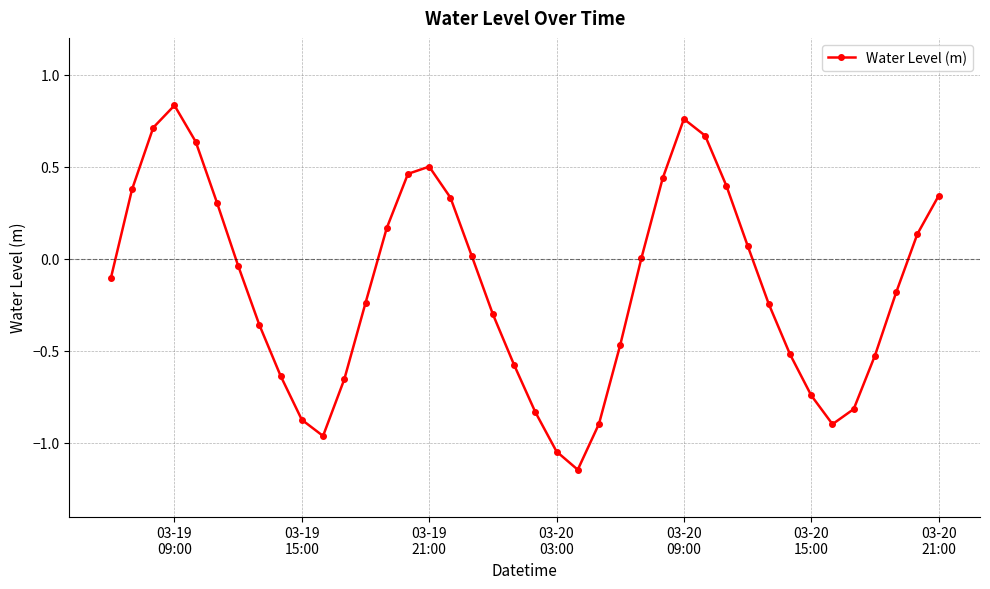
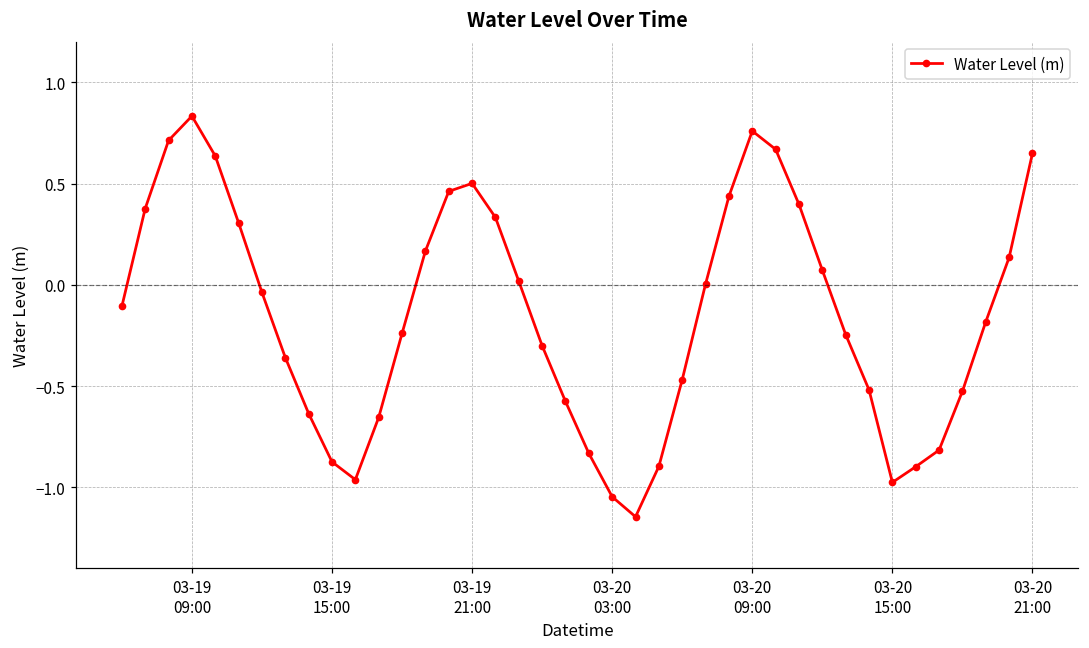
  {
    "03-19 09:00": 0.83,
    "03-19 15:00": -0.87,
    "03-19 21:00": 0.50,
    "03-20 03:00": -1.05,
    "03-20 09:00": 0.76,
-   "03-20 15:00": -0.74,
-   "03-20 21:00": 0.34
+   "03-20 15:00": -0.98,
+   "03-20 21:00": 0.65
  }
